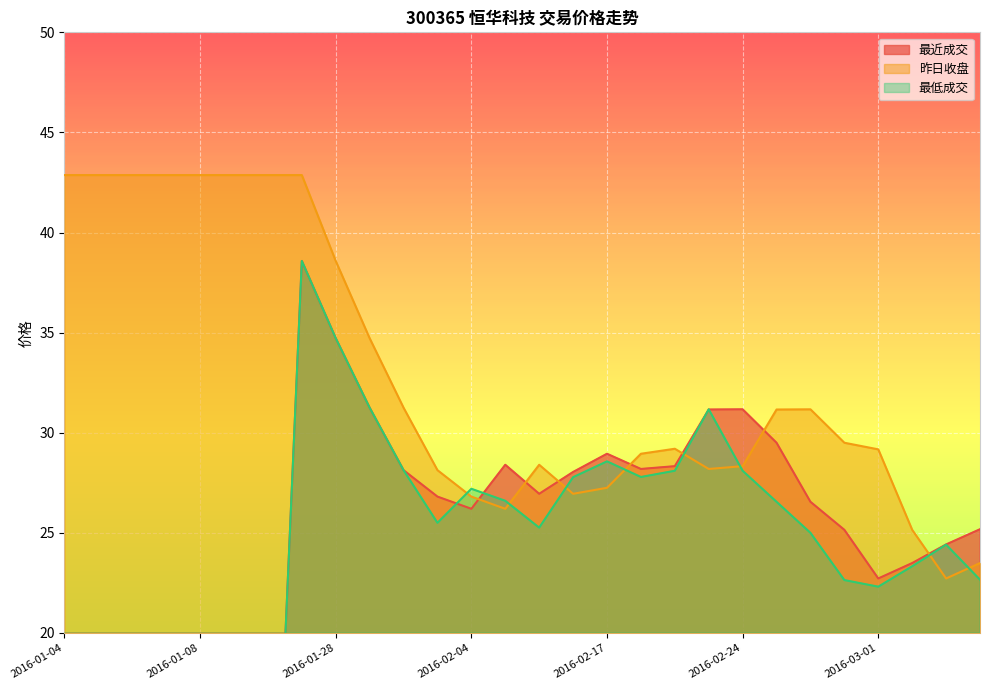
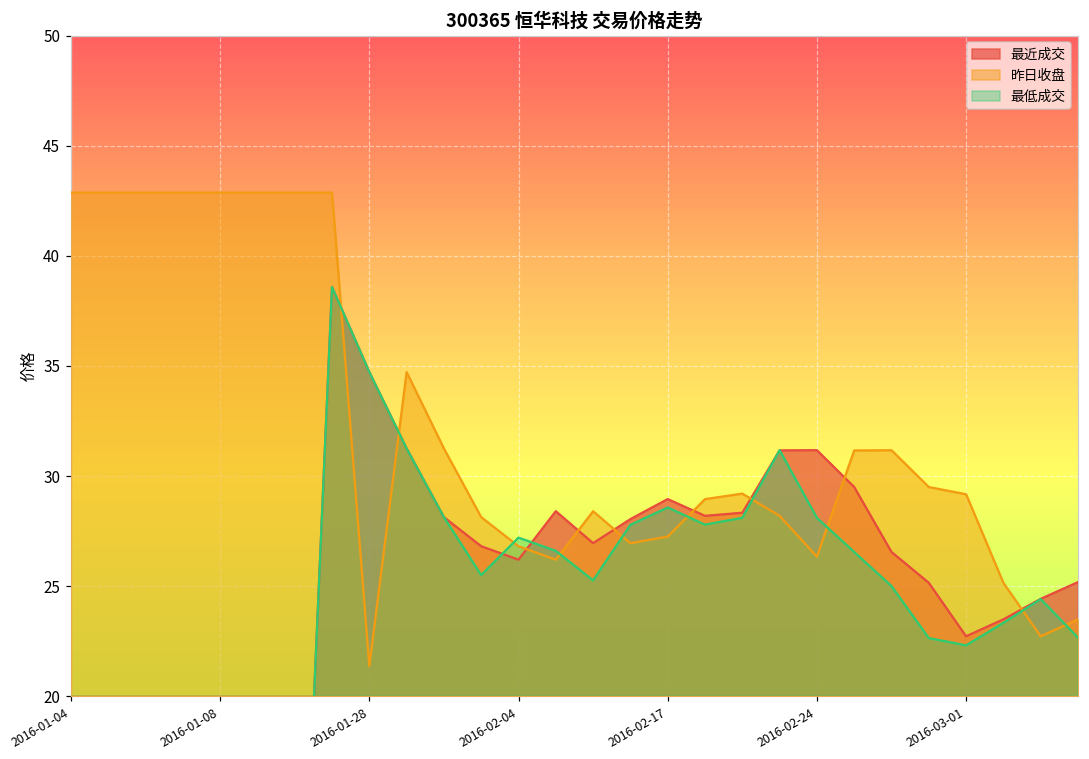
  {
    "昨日收盘": {
      "2016-01-04": 42.9,
      "2016-01-08": 42.9,
-     "2016-01-28": 38.6,
+     "2016-01-28": 21.4,
      "2016-02-04": 26.8,
      "2016-02-17": 27.3,
-     "2016-02-24": 28.3,
+     "2016-02-24": 26.3,
      "2016-03-01": 29.2
    }
  }
